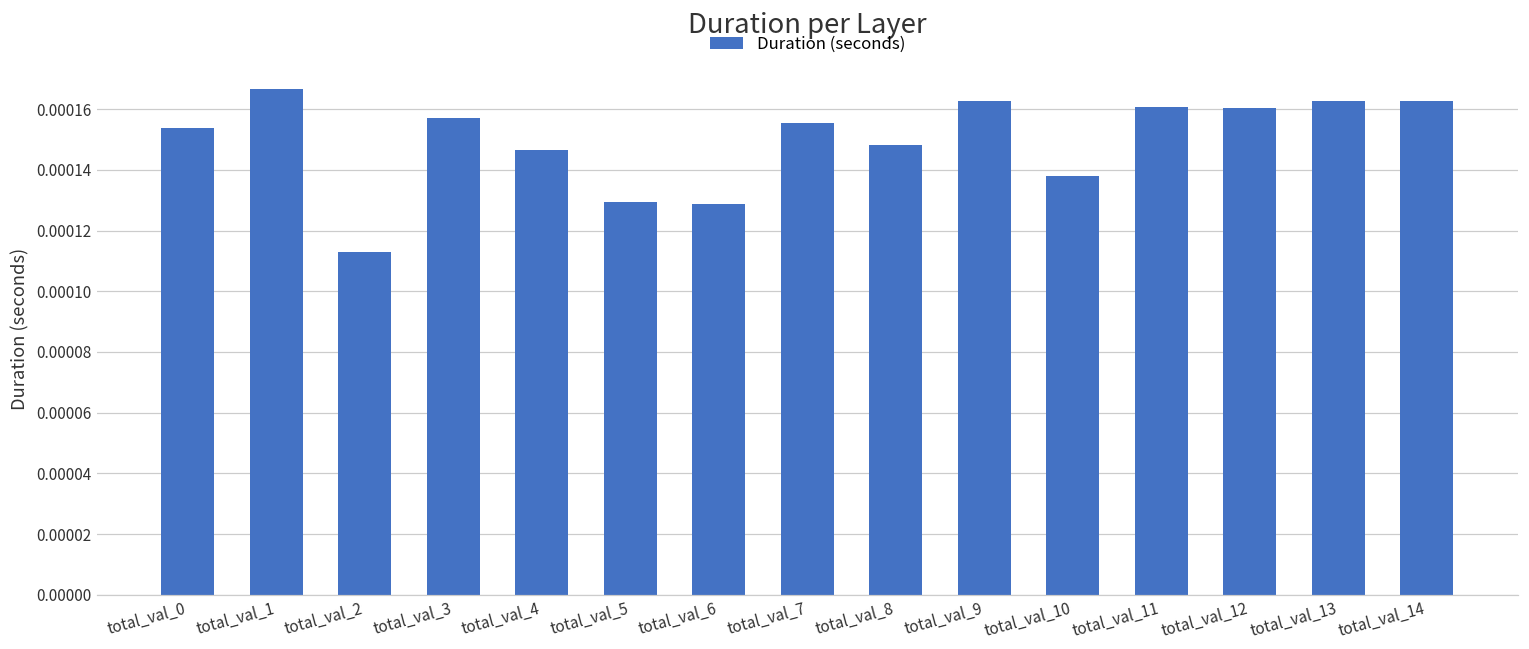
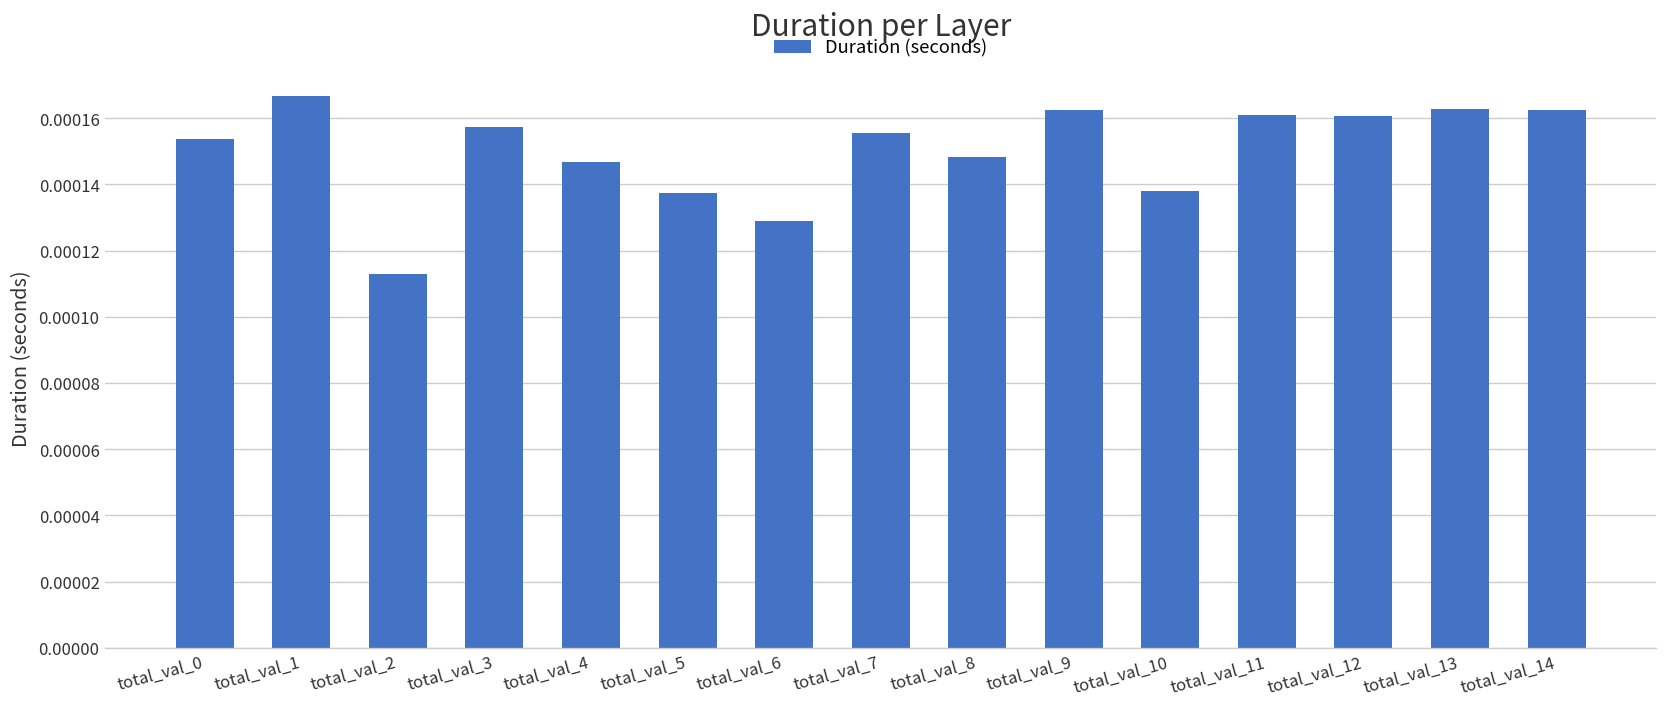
  {
    "total_val_0": 0.000154,
    "total_val_1": 0.000167,
    "total_val_2": 0.000113,
    "total_val_3": 0.000157,
    "total_val_4": 0.000147,
-   "total_val_5": 0.000129,
+   "total_val_5": 0.000137,
    "total_val_6": 0.000129,
    "total_val_7": 0.000155,
    "total_val_8": 0.000148,
    "total_val_9": 0.000163,
    "total_val_10": 0.000138,
    "total_val_11": 0.000161,
    "total_val_12": 0.000161,
    "total_val_13": 0.000163,
    "total_val_14": 0.000163
  }
